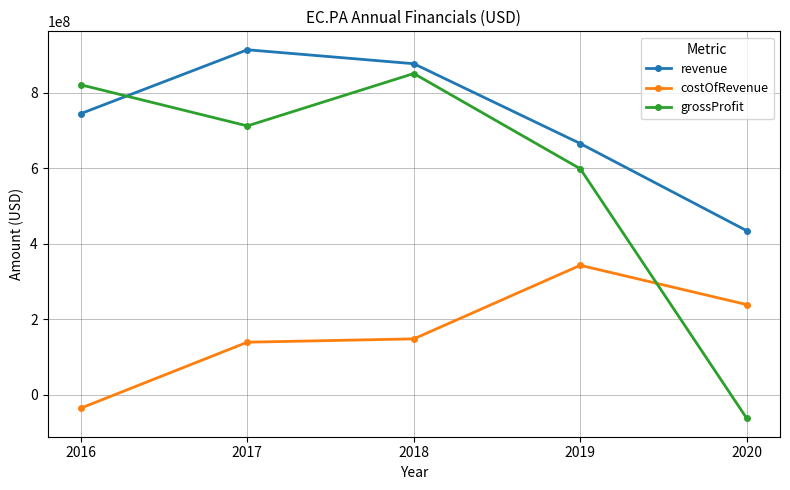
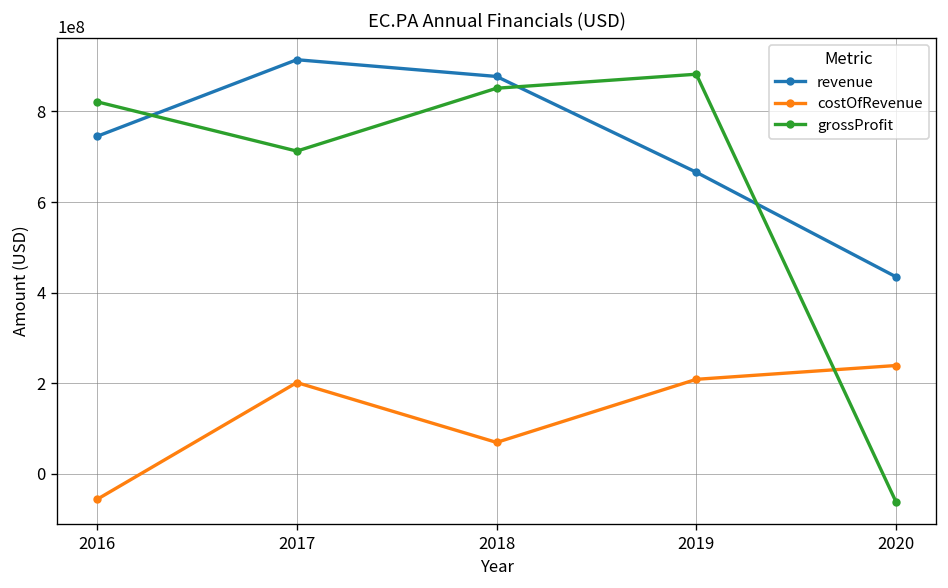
  {
    "revenue": {
      "2016": 750000000,
      "2017": 910000000,
      "2018": 880000000,
      "2019": 670000000,
      "2020": 430000000
    },
    "costOfRevenue": {
-     "2016": -30000000,
-     "2017": 140000000,
-     "2018": 150000000,
-     "2019": 340000000,
+     "2016": -60000000,
+     "2017": 200000000,
+     "2018": 70000000,
+     "2019": 210000000,
      "2020": 240000000
    },
    "grossProfit": {
      "2016": 820000000,
      "2017": 710000000,
      "2018": 850000000,
-     "2019": 600000000,
+     "2019": 880000000,
      "2020": -60000000
    }
  }
